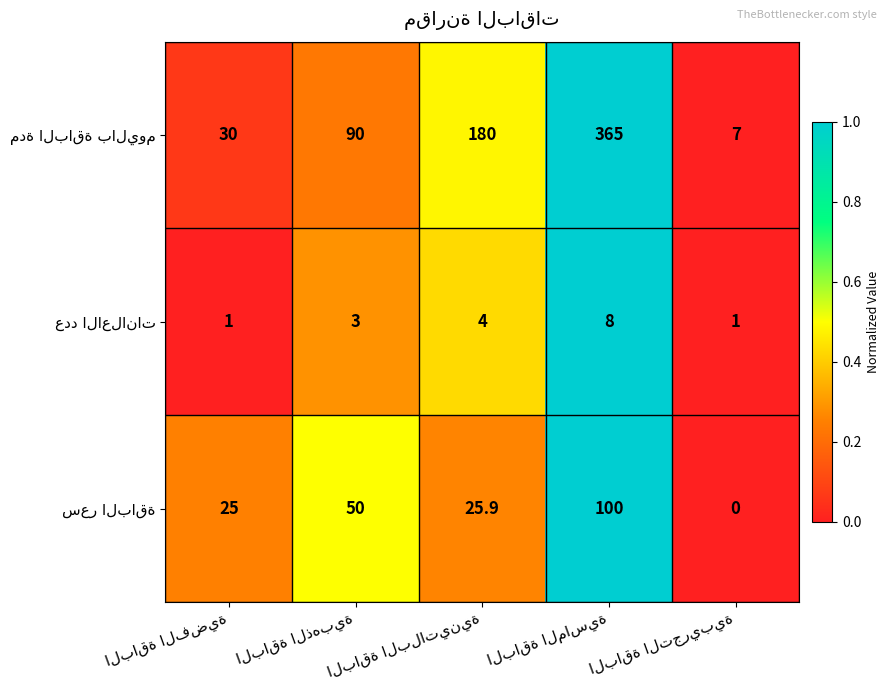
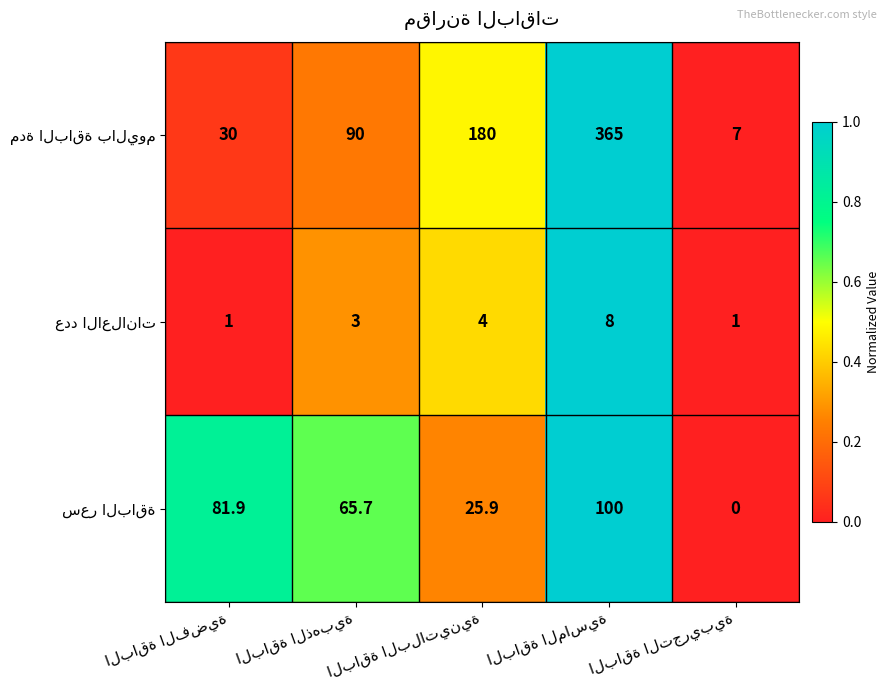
  {
    "مدة الباقة باليوم": {
      "الباقة الفضية": 30,
      "الباقة الذهبية": 90,
      "الباقة البلاتينية": 180,
      "الباقة الماسية": 365,
      "الباقة التجريبية": 7
    },
    "عدد الاعلانات": {
      "الباقة الفضية": 1,
      "الباقة الذهبية": 3,
      "الباقة البلاتينية": 4,
      "الباقة الماسية": 8,
      "الباقة التجريبية": 1
    },
    "سعر الباقة": {
-     "الباقة الفضية": 25,
-     "الباقة الذهبية": 50,
+     "الباقة الفضية": 81.9,
+     "الباقة الذهبية": 65.7,
      "الباقة البلاتينية": 25.9,
      "الباقة الماسية": 100,
      "الباقة التجريبية": 0
    }
  }
